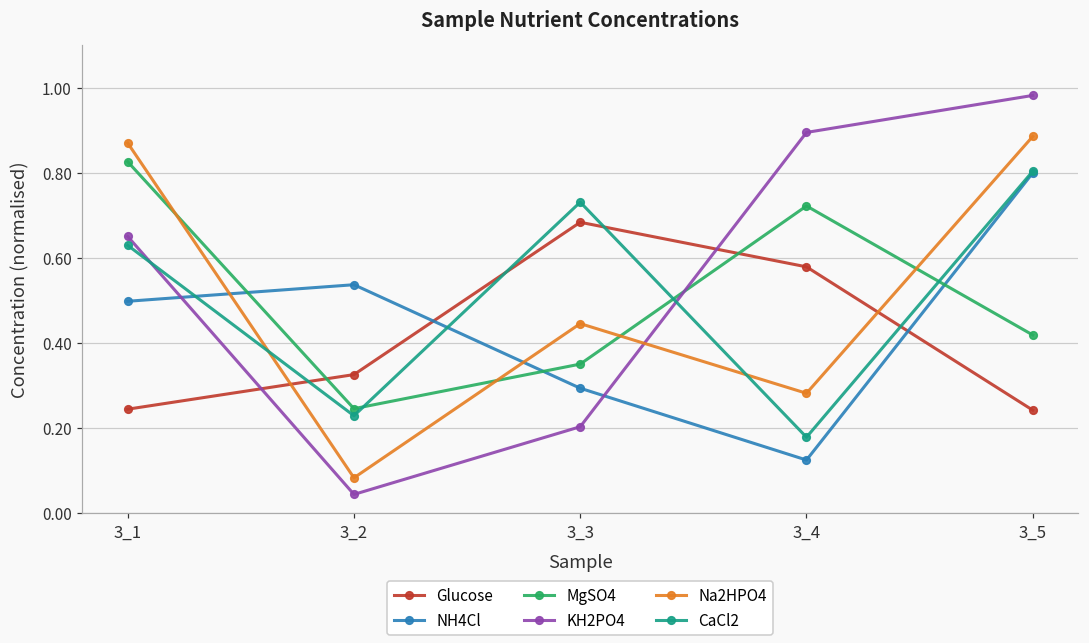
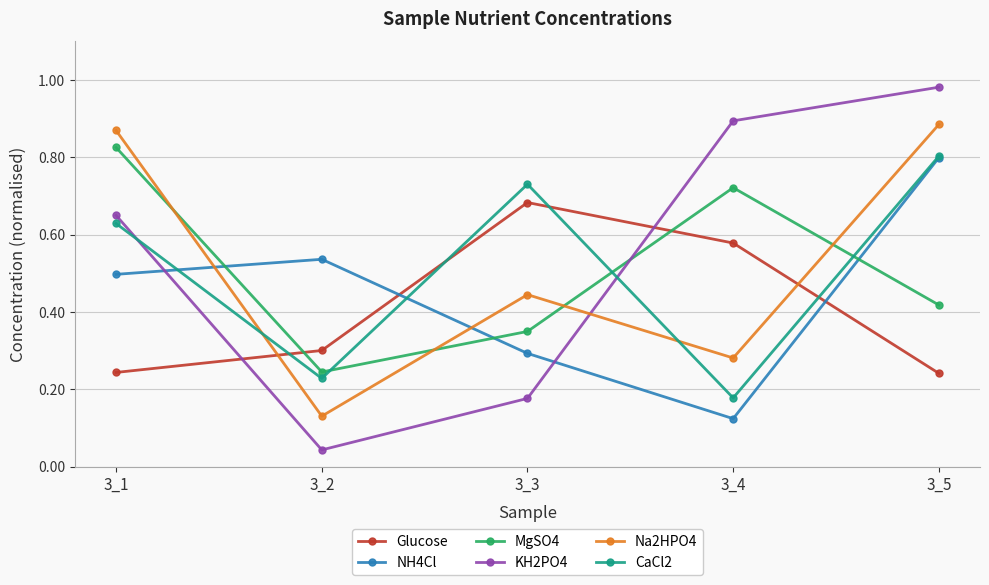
  {
    "Glucose": {
      "3_1": 0.24,
-     "3_2": 0.33,
+     "3_2": 0.30,
      "3_3": 0.68,
      "3_4": 0.58,
      "3_5": 0.24
    },
    "NH4Cl": {
      "3_1": 0.50,
      "3_2": 0.54,
      "3_3": 0.29,
      "3_4": 0.12
    },
    "KH2PO4": {
      "3_1": 0.65,
      "3_2": 0.04,
-     "3_3": 0.20,
+     "3_3": 0.18,
      "3_4": 0.89,
      "3_5": 0.98
    },
    "Na2HPO4": {
      "3_1": 0.87,
-     "3_2": 0.08,
+     "3_2": 0.13,
      "3_3": 0.45,
      "3_4": 0.28,
      "3_5": 0.89
    }
  }
